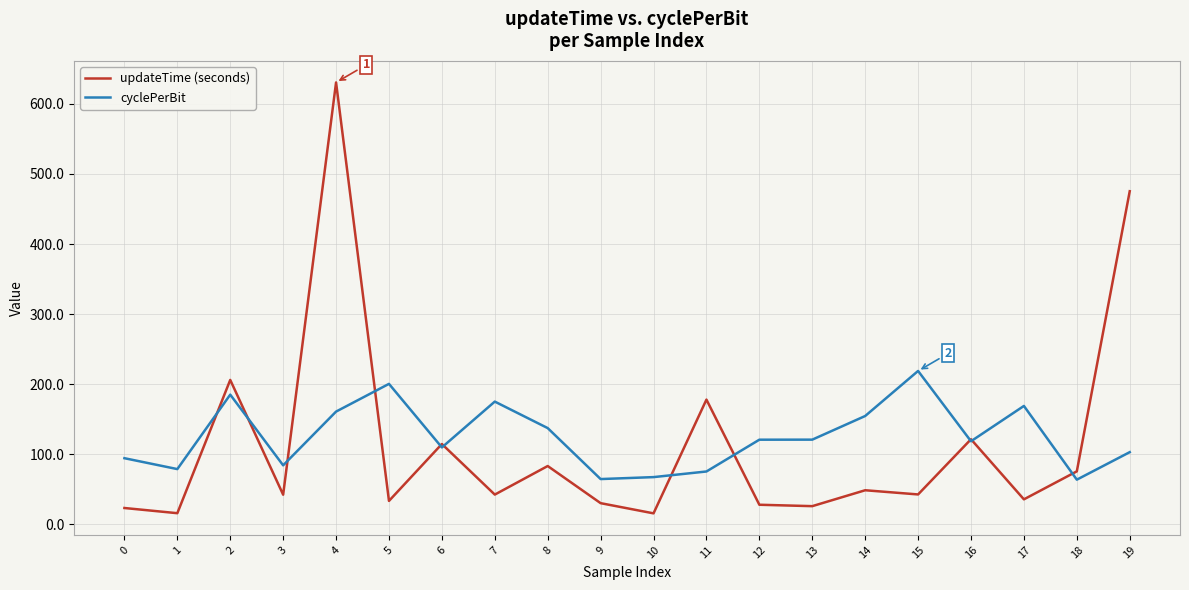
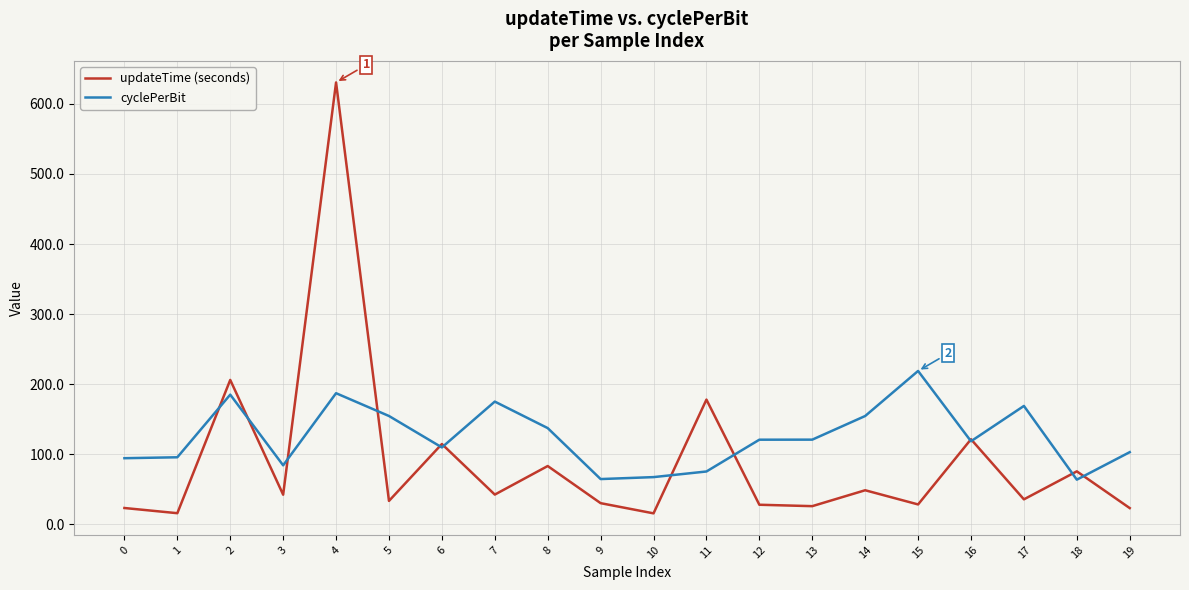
  {
    "updateTime (seconds)": {
      "0": 20,
      "1": 20,
      "2": 210,
      "3": 40,
      "5": 30,
      "6": 110,
      "7": 40,
      "8": 80,
      "9": 30,
      "10": 20,
      "11": 180,
      "12": 30,
      "13": 30,
      "14": 50,
-     "15": 40,
+     "15": 30,
      "17": 40,
      "18": 80,
-     "19": 480
+     "19": 20
    },
    "cyclePerBit": {
      "0": 90,
-     "1": 80,
+     "1": 100,
      "2": 190,
      "3": 80,
-     "4": 160,
-     "5": 200,
+     "4": 190,
+     "5": 150,
      "6": 110,
      "7": 180,
      "8": 140,
      "9": 60,
      "10": 70,
      "11": 80,
      "12": 120,
      "13": 120,
      "14": 150,
      "17": 170,
      "18": 60,
      "19": 100
    }
  }
